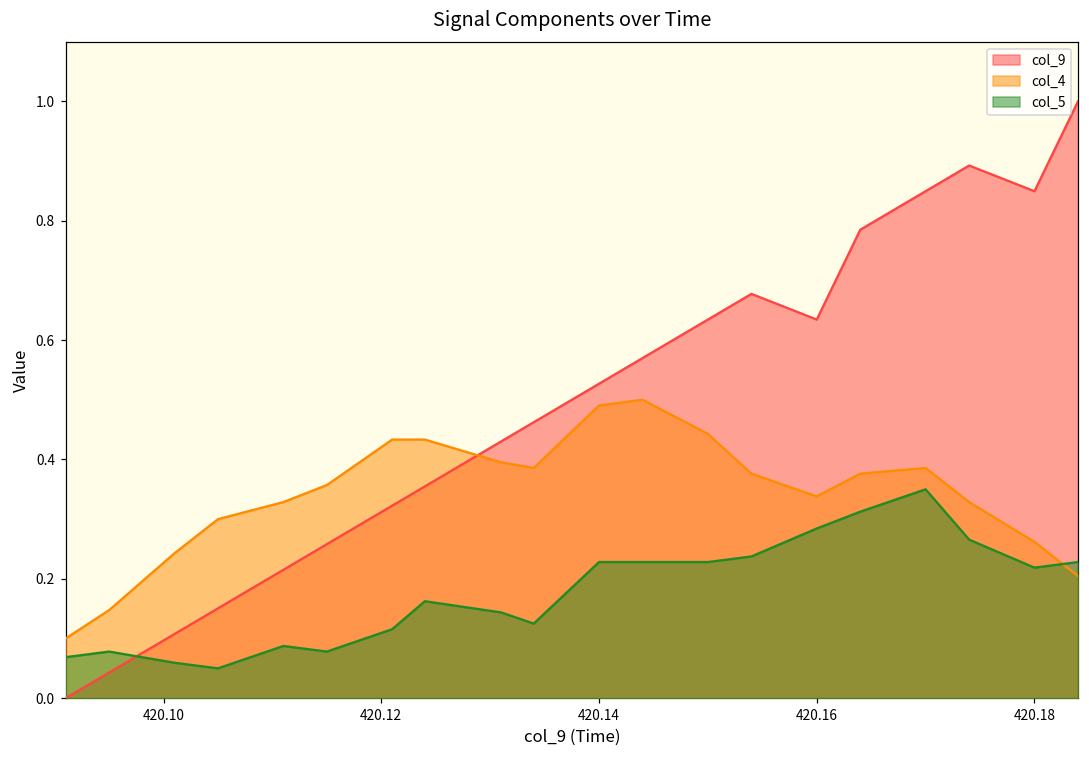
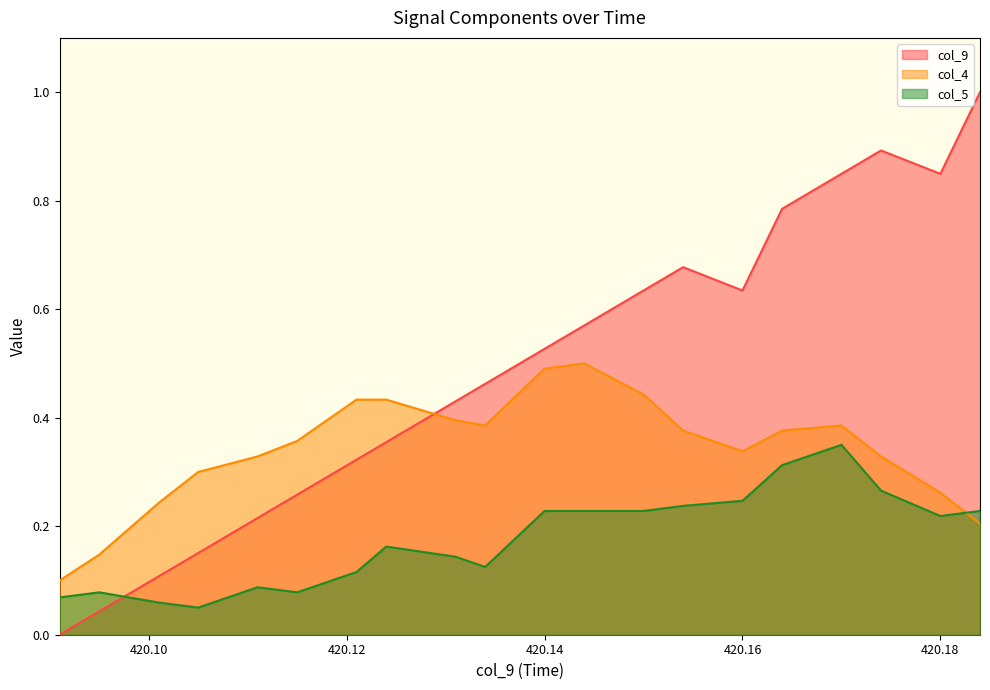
  {
    "col_9": {
      "420.14": 0.53,
      "420.16": 0.63,
      "420.18": 0.85
    },
    "col_4": {
      "420.14": 0.49,
      "420.16": 0.34,
      "420.18": 0.26
    },
    "col_5": {
      "420.14": 0.23,
-     "420.16": 0.28,
+     "420.16": 0.25,
      "420.18": 0.22
    }
  }
